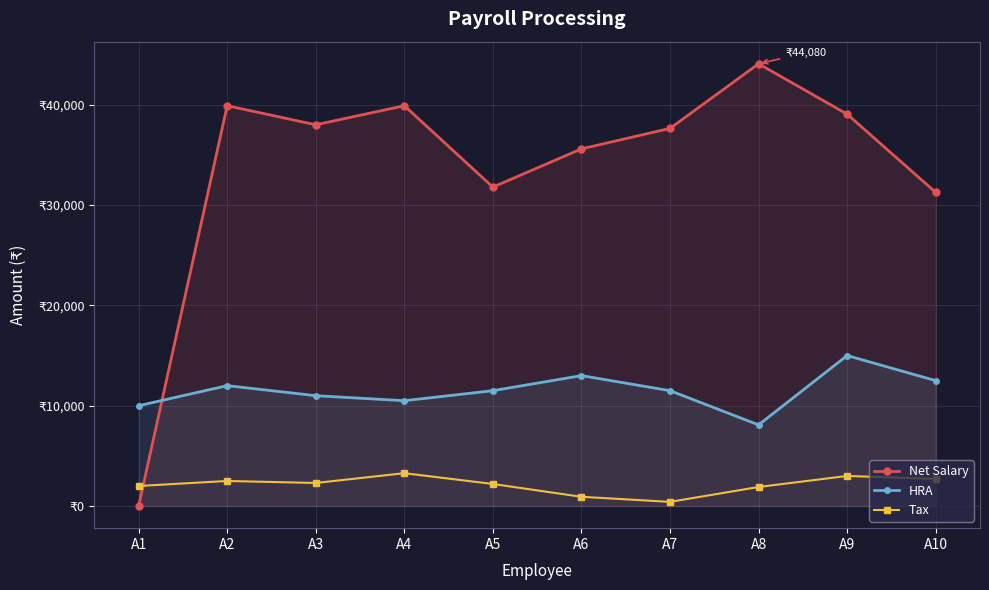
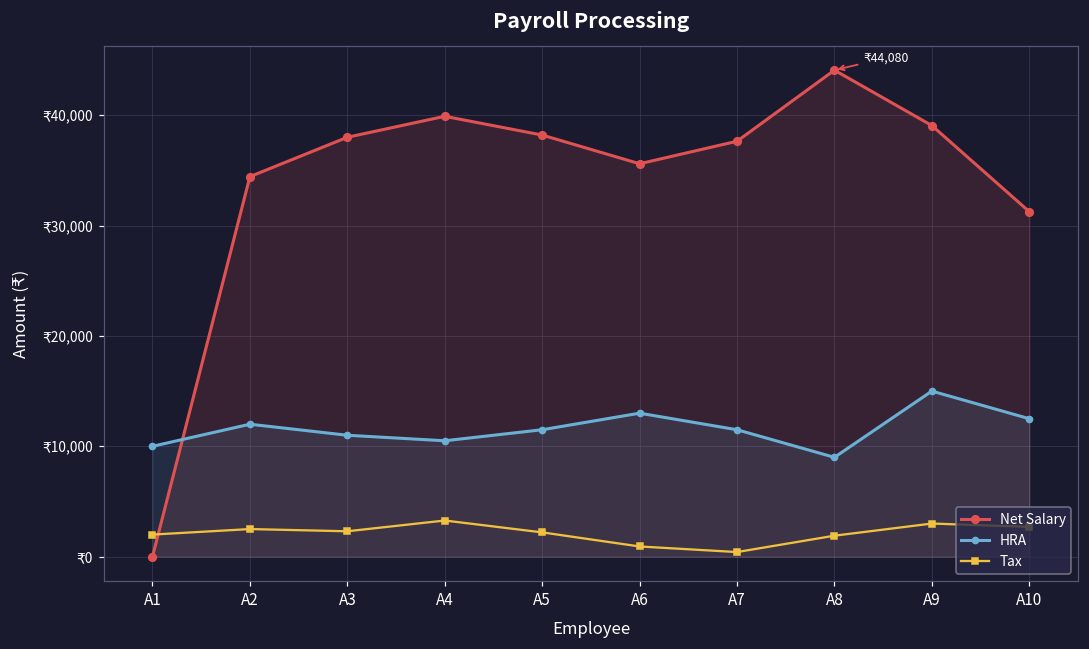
  {
    "Net Salary": {
      "A1": "₹0",
-     "A2": "₹39,900",
+     "A2": "₹34,400",
      "A3": "₹38,000",
      "A4": "₹39,900",
-     "A5": "₹31,800",
+     "A5": "₹38,200",
      "A6": "₹35,600",
      "A7": "₹37,600",
      "A9": "₹39,100",
      "A10": "₹31,300"
    },
    "HRA": {
      "A1": "₹10,000",
      "A2": "₹12,000",
      "A3": "₹11,000",
      "A4": "₹10,500",
      "A5": "₹11,500",
      "A6": "₹13,000",
      "A7": "₹11,500",
-     "A8": "₹8,100",
+     "A8": "₹9,000",
      "A9": "₹15,000",
      "A10": "₹12,500"
    },
    "Tax": {
      "A1": "₹2,000",
      "A2": "₹2,500",
      "A3": "₹2,300",
      "A4": "₹3,300",
      "A5": "₹2,200",
      "A6": "₹900",
      "A7": "₹400",
      "A8": "₹1,900",
      "A9": "₹3,000"
    }
  }
